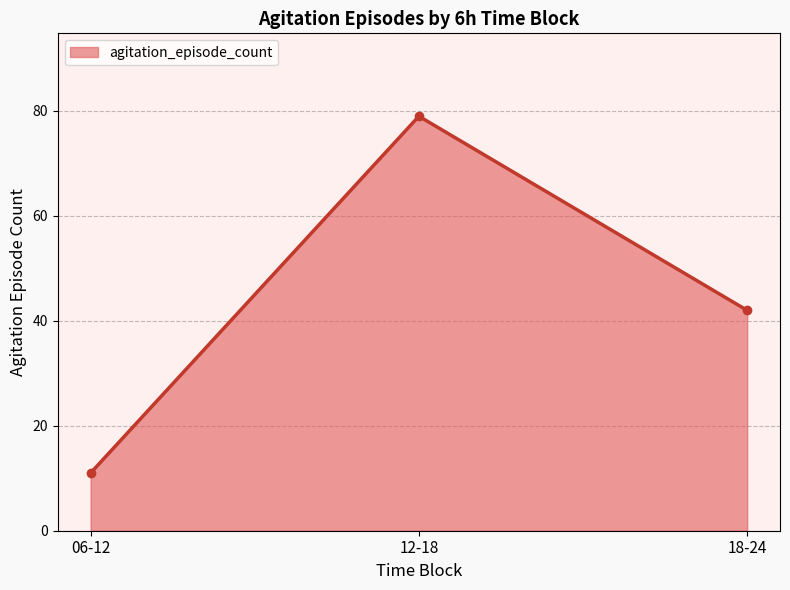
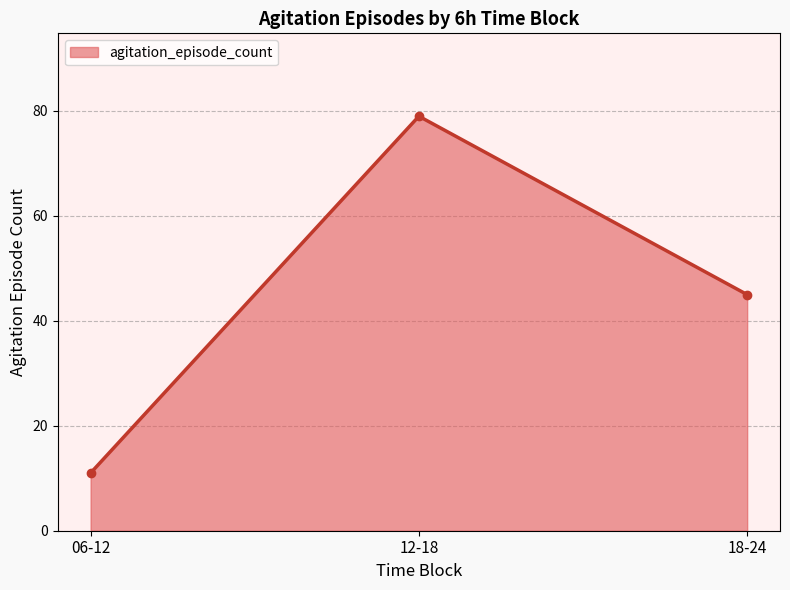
  {
    "06-12": 11,
    "12-18": 79,
-   "18-24": 42
+   "18-24": 45
  }
